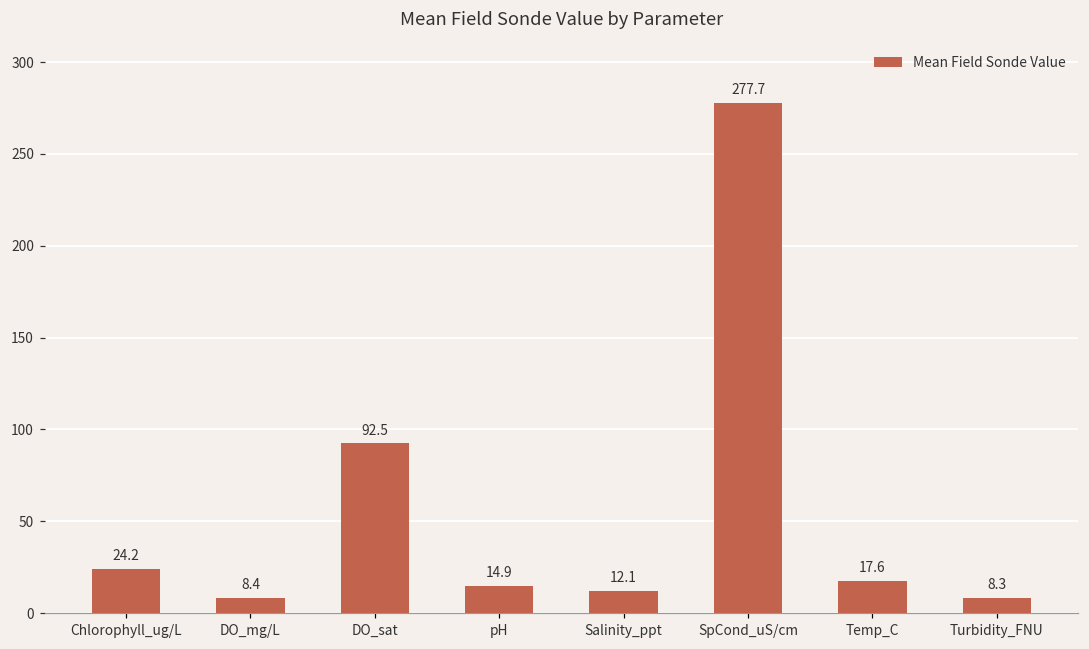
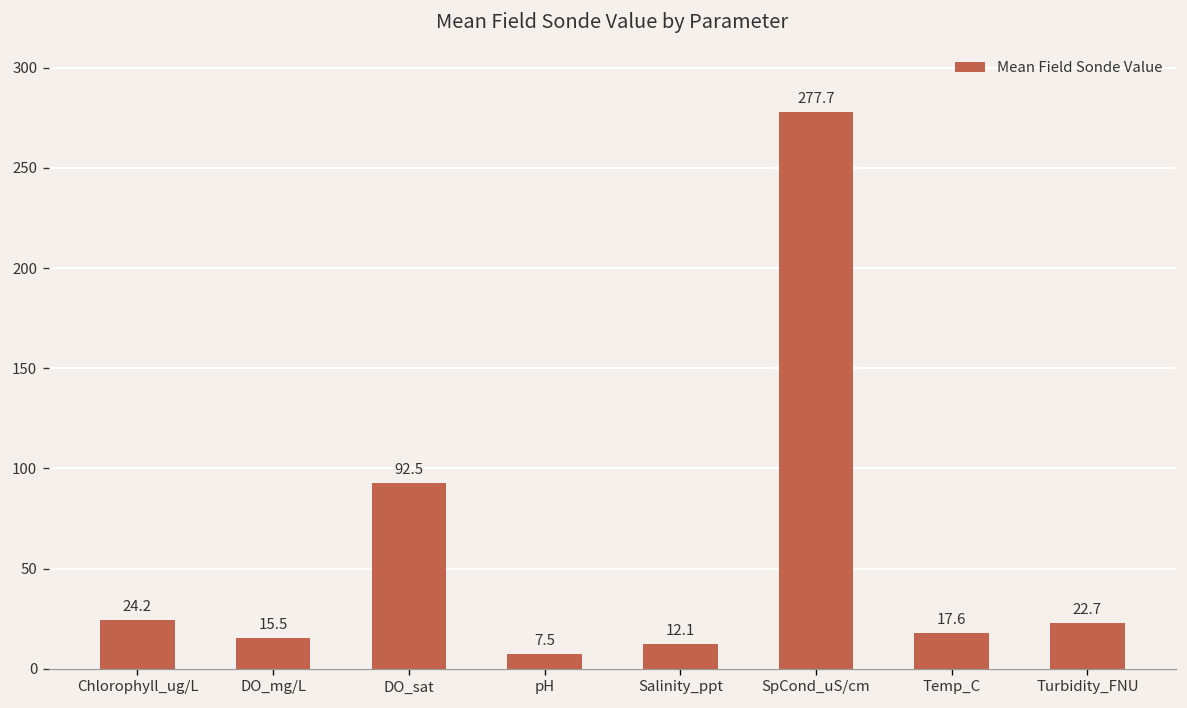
  {
    "Chlorophyll_ug/L": 24.2,
-   "DO_mg/L": 8.4,
+   "DO_mg/L": 15.5,
    "DO_sat": 92.5,
-   "pH": 14.9,
+   "pH": 7.5,
    "Salinity_ppt": 12.1,
    "SpCond_uS/cm": 277.7,
    "Temp_C": 17.6,
-   "Turbidity_FNU": 8.3
+   "Turbidity_FNU": 22.7
  }
